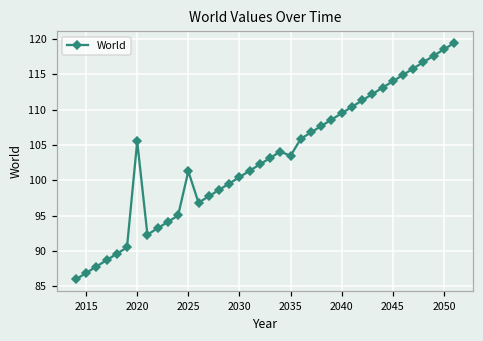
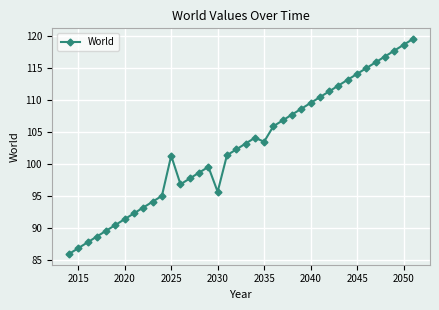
  {
    "2015": 87,
-   "2020": 106,
+   "2020": 91,
    "2025": 101,
-   "2030": 100,
+   "2030": 96,
    "2035": 103,
    "2040": 110,
    "2045": 114,
    "2050": 119
  }
